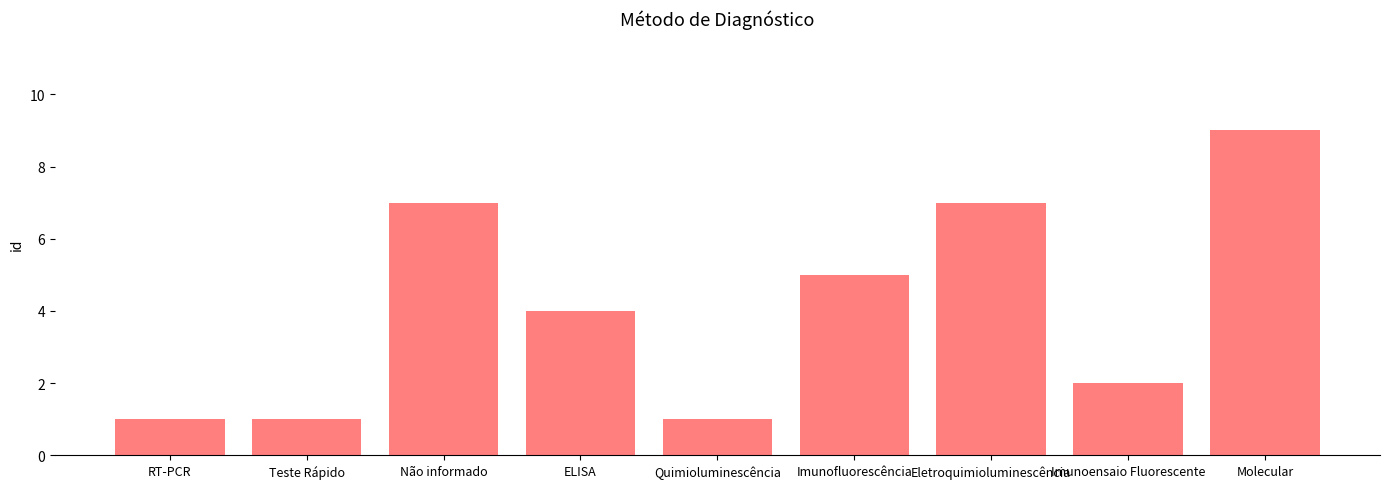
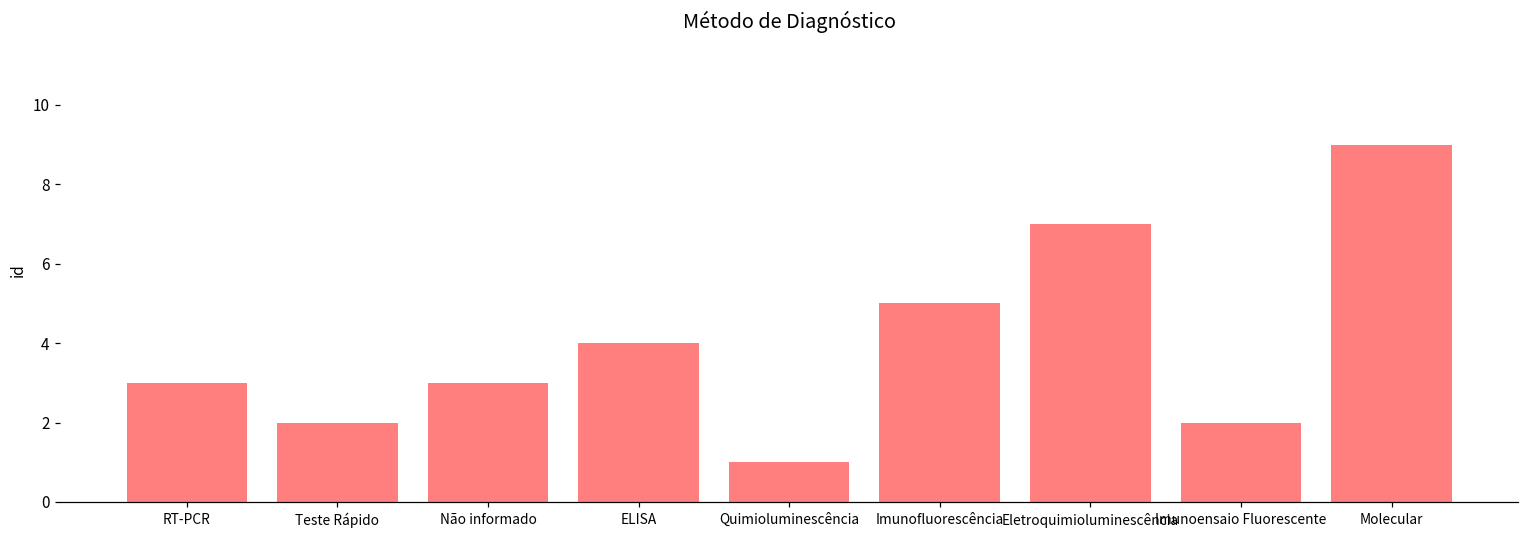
  {
-   "RT-PCR": 1,
-   "Teste Rápido": 1,
-   "Não informado": 7,
+   "RT-PCR": 3,
+   "Teste Rápido": 2,
+   "Não informado": 3,
    "ELISA": 4,
    "Quimioluminescência": 1,
    "Imunofluorescência": 5,
    "Eletroquimioluminescência": 7,
    "Imunoensaio Fluorescente": 2,
    "Molecular": 9
  }
